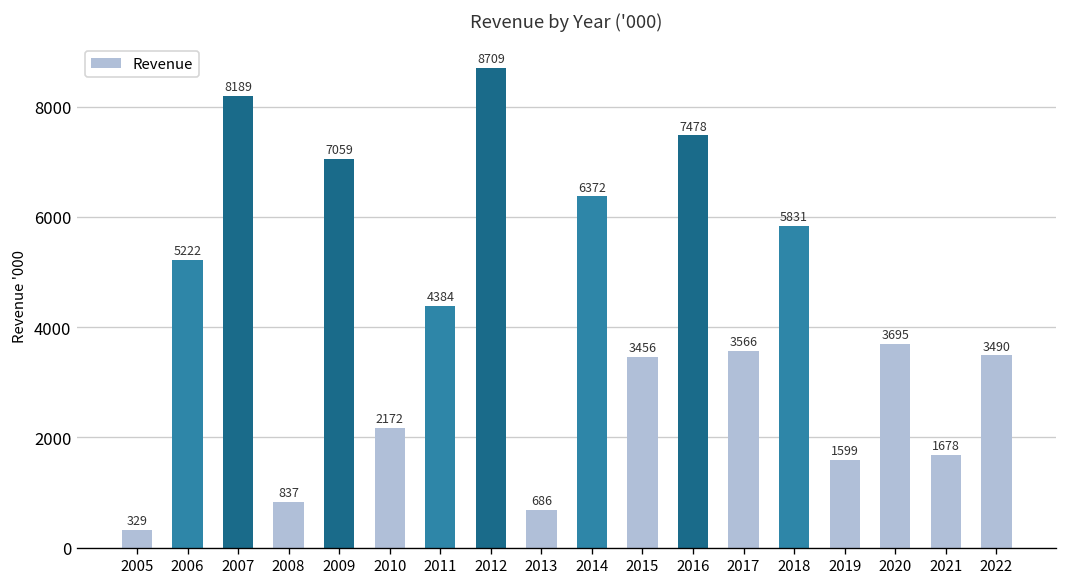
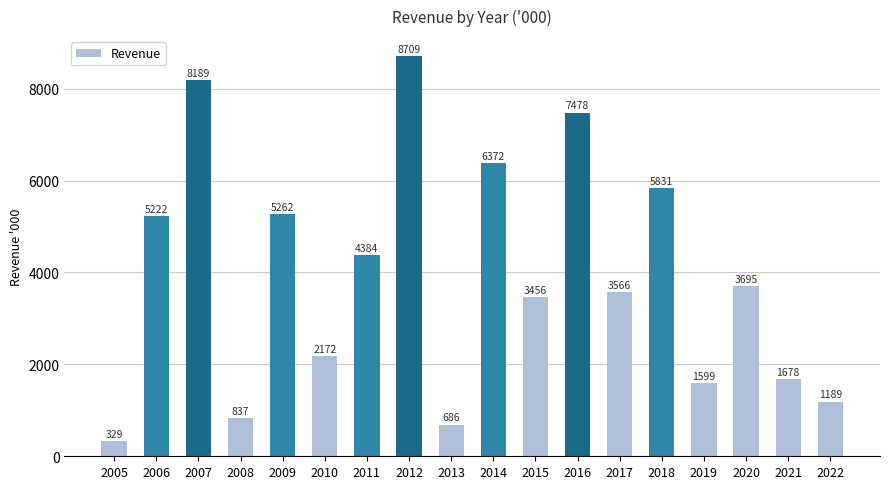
  {
    "2005": 329,
    "2006": 5222,
    "2007": 8189,
    "2008": 837,
-   "2009": 7059,
+   "2009": 5262,
    "2010": 2172,
    "2011": 4384,
    "2012": 8709,
    "2013": 686,
    "2014": 6372,
    "2015": 3456,
    "2016": 7478,
    "2017": 3566,
    "2018": 5831,
    "2019": 1599,
    "2020": 3695,
    "2021": 1678,
-   "2022": 3490
+   "2022": 1189
  }
